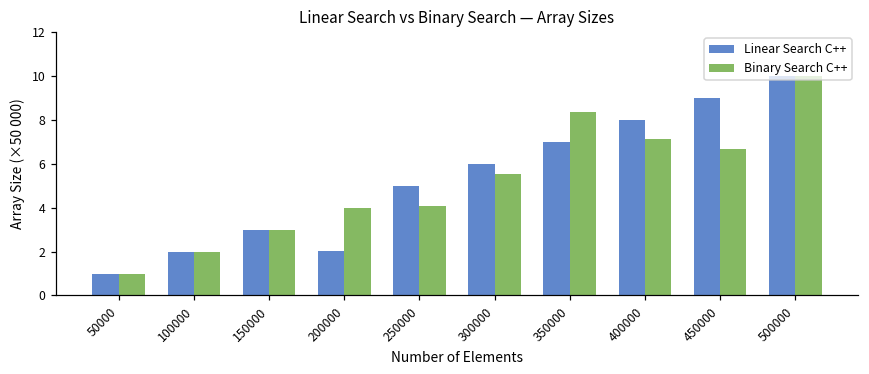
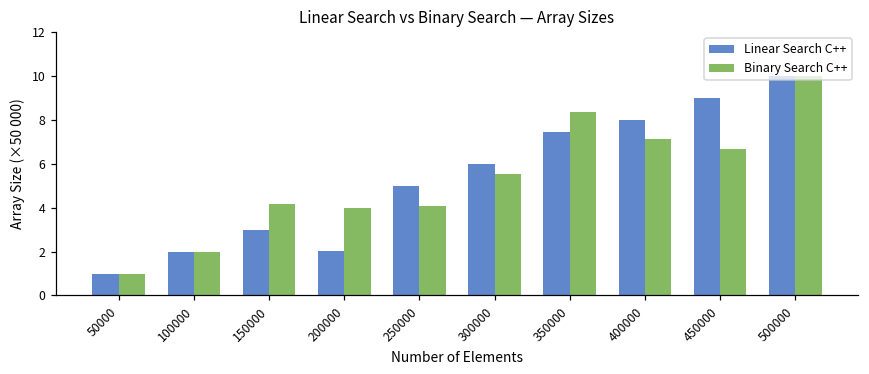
  {
    "Linear Search C++": {
      "50000": 1.0,
      "100000": 2.0,
      "150000": 3.0,
      "200000": 2.0,
      "250000": 5.0,
      "300000": 6.0,
-     "350000": 7.0,
+     "350000": 7.5,
      "400000": 8.0,
      "450000": 9.0
    },
    "Binary Search C++": {
      "50000": 1.0,
      "100000": 2.0,
-     "150000": 3.0,
+     "150000": 4.2,
      "200000": 4.0,
      "250000": 4.1,
      "300000": 5.6,
      "350000": 8.4,
      "400000": 7.1,
      "450000": 6.7
    }
  }
